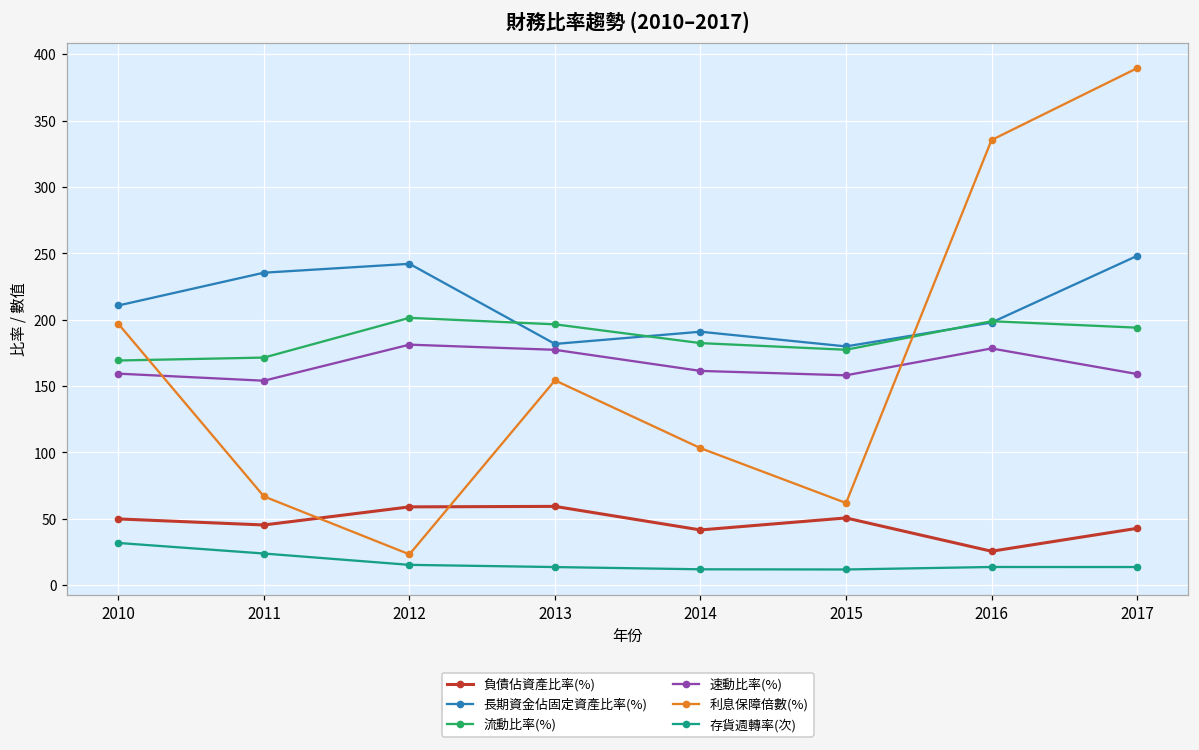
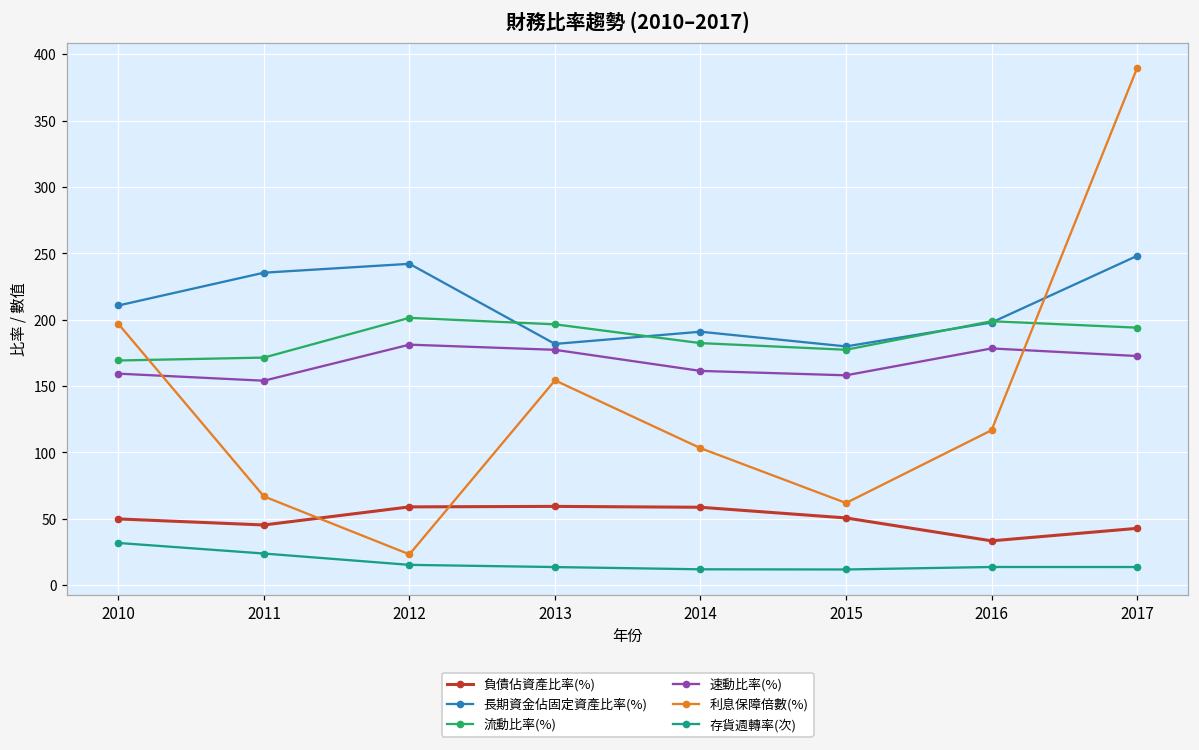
  {
    "負債佔資產比率(%)": {
      "2010": 50,
      "2011": 45,
      "2012": 59,
      "2013": 59,
-     "2014": 42,
+     "2014": 59,
      "2015": 51,
-     "2016": 26,
+     "2016": 33,
      "2017": 43
    },
    "長期資金佔固定資產比率(%)": {
      "2010": 211,
      "2011": 236,
      "2012": 242,
      "2013": 182,
      "2014": 191,
      "2015": 180,
      "2017": 248
    },
    "速動比率(%)": {
      "2010": 159,
      "2011": 154,
      "2012": 181,
      "2013": 177,
      "2014": 161,
      "2015": 158,
      "2016": 178,
-     "2017": 159
+     "2017": 173
    },
    "利息保障倍數(%)": {
      "2010": 197,
      "2011": 67,
      "2012": 23,
      "2013": 154,
      "2014": 103,
      "2015": 62,
-     "2016": 336,
+     "2016": 117,
      "2017": 390
    }
  }
